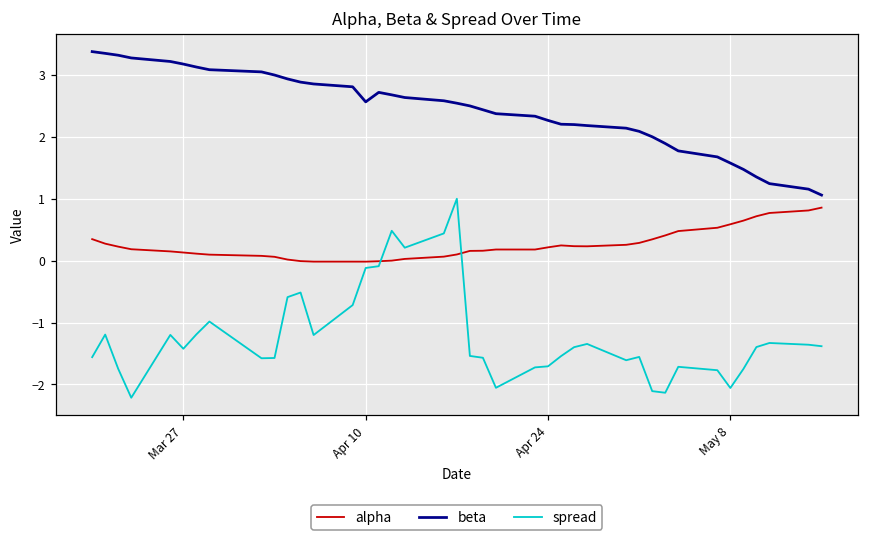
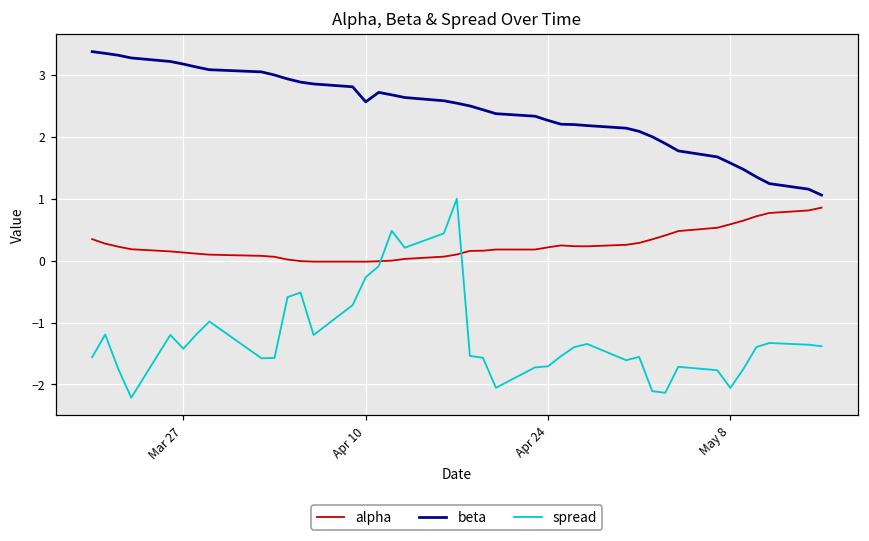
  {
    "alpha": {
      "Mar 27": 0.1,
      "Apr 10": 0.0,
      "Apr 24": 0.2,
      "May 8": 0.6
    },
    "beta": {
      "Mar 27": 3.2,
      "Apr 10": 2.6,
      "Apr 24": 2.3,
      "May 8": 1.6
    },
    "spread": {
      "Mar 27": -1.4,
-     "Apr 10": -0.1,
+     "Apr 10": -0.3,
      "Apr 24": -1.7,
      "May 8": -2.1
    }
  }
